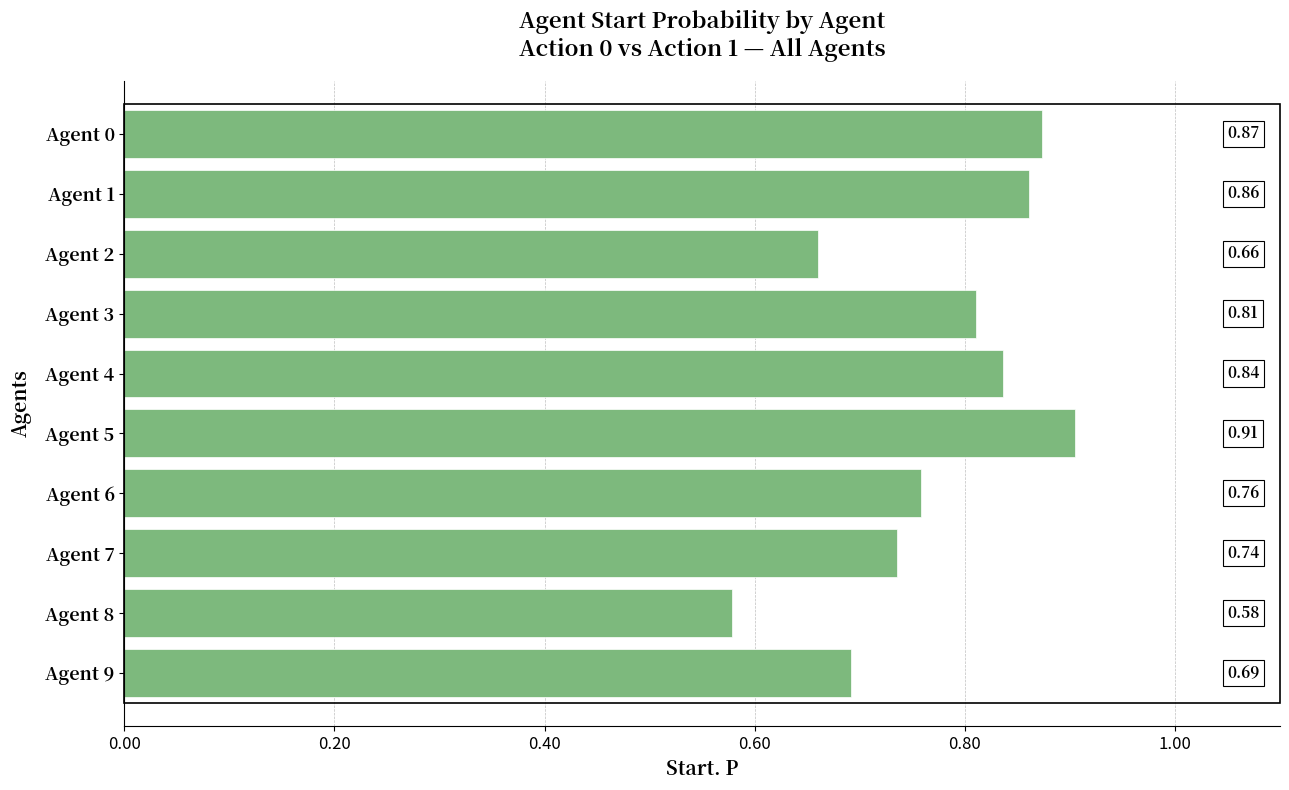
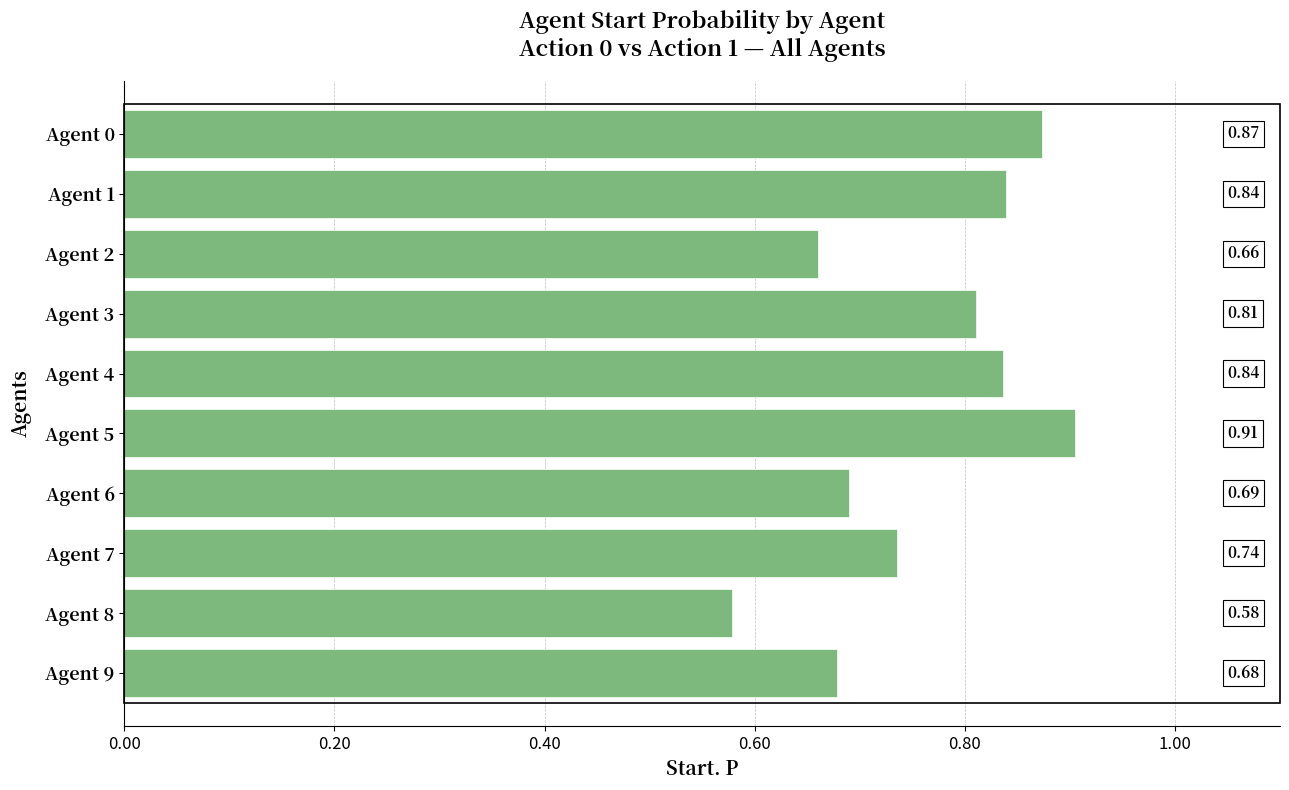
  {
-   "Agent 1": 0.86,
-   "Agent 6": 0.76,
-   "Agent 9": 0.69
+   "Agent 1": 0.84,
+   "Agent 6": 0.69,
+   "Agent 9": 0.68
  }
